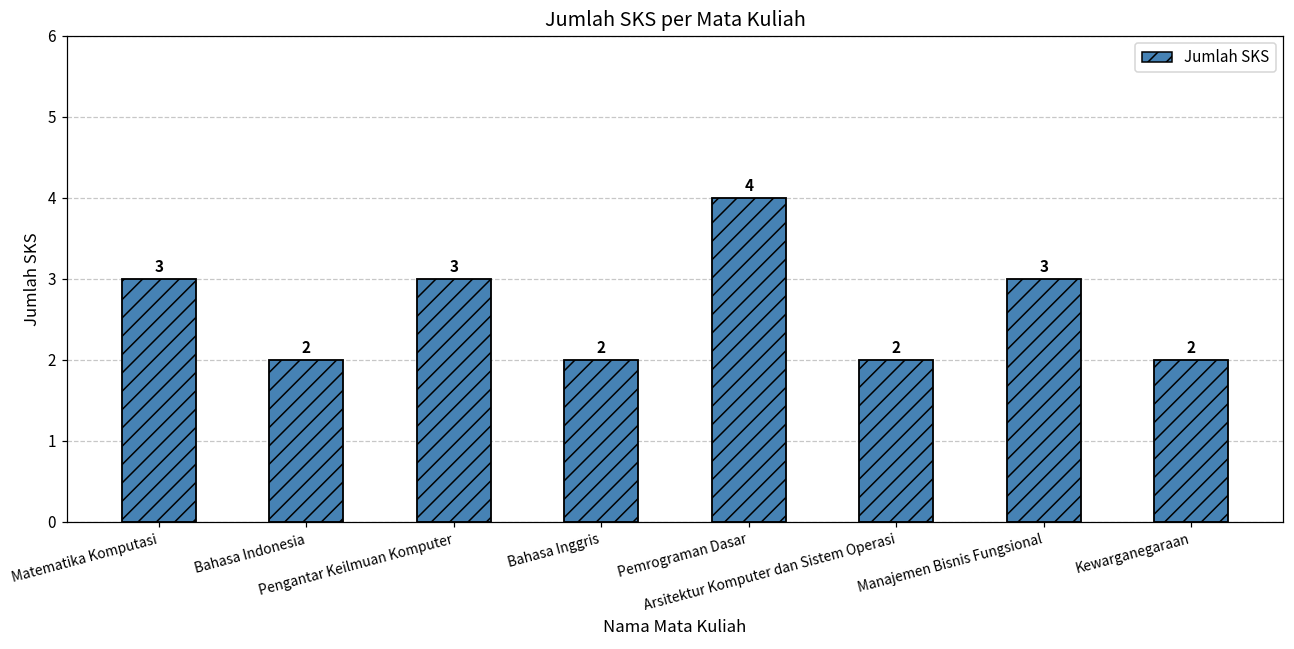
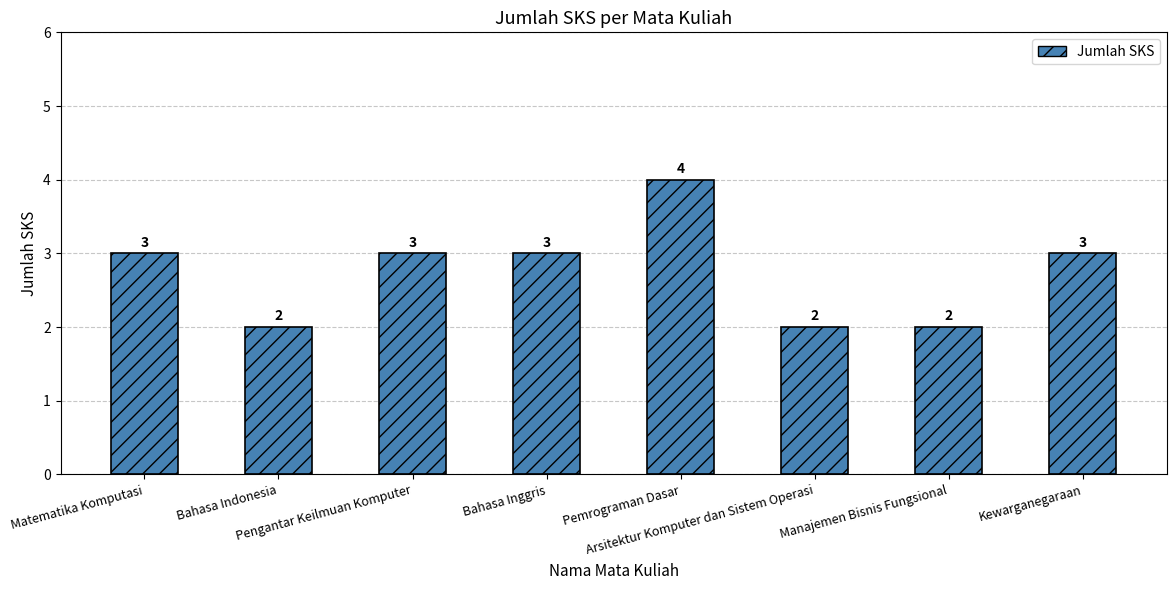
  {
    "Matematika Komputasi": 3,
    "Bahasa Indonesia": 2,
    "Pengantar Keilmuan Komputer": 3,
-   "Bahasa Inggris": 2,
+   "Bahasa Inggris": 3,
    "Pemrograman Dasar": 4,
    "Arsitektur Komputer dan Sistem Operasi": 2,
-   "Manajemen Bisnis Fungsional": 3,
-   "Kewarganegaraan": 2
+   "Manajemen Bisnis Fungsional": 2,
+   "Kewarganegaraan": 3
  }
